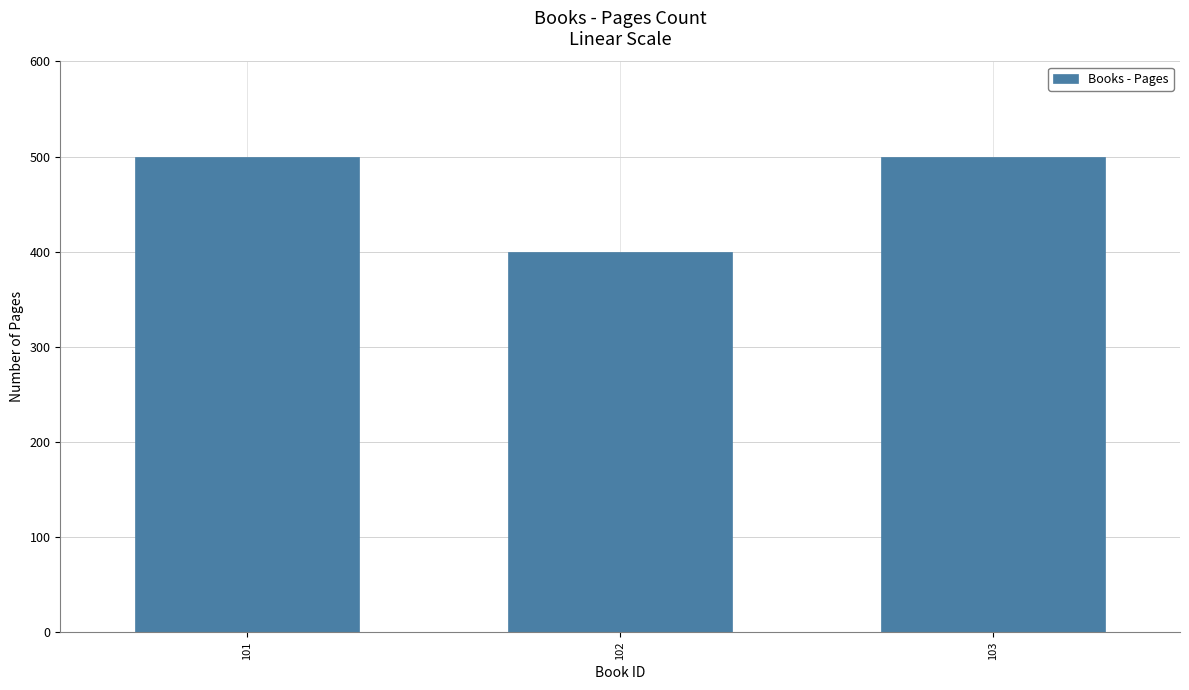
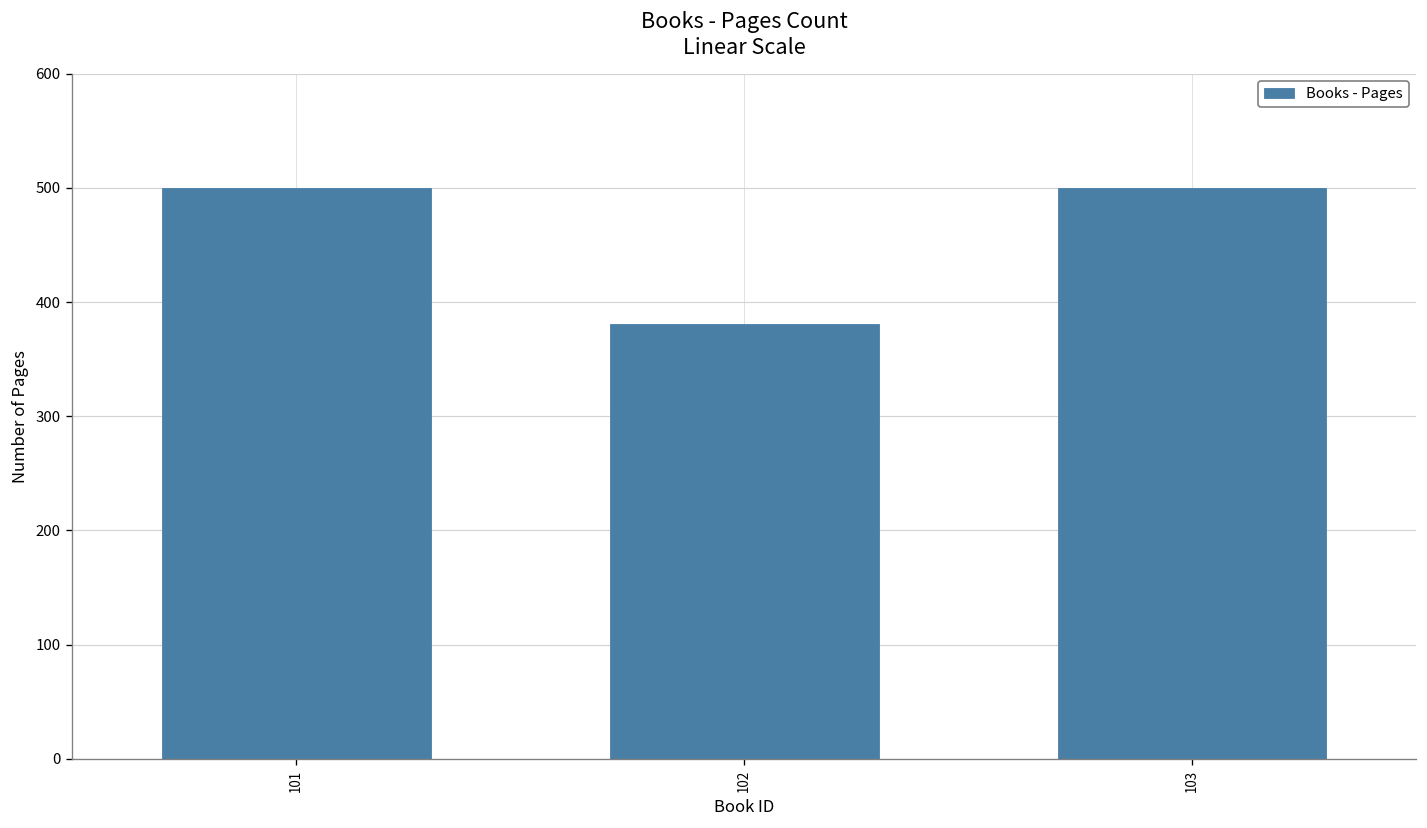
  {
    "101": 500,
-   "102": 400,
+   "102": 380,
    "103": 500
  }
